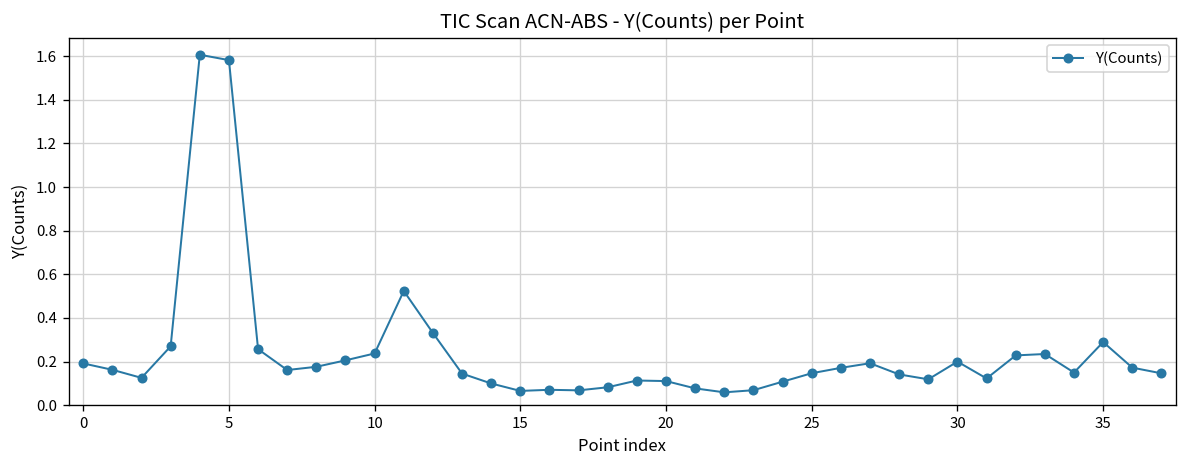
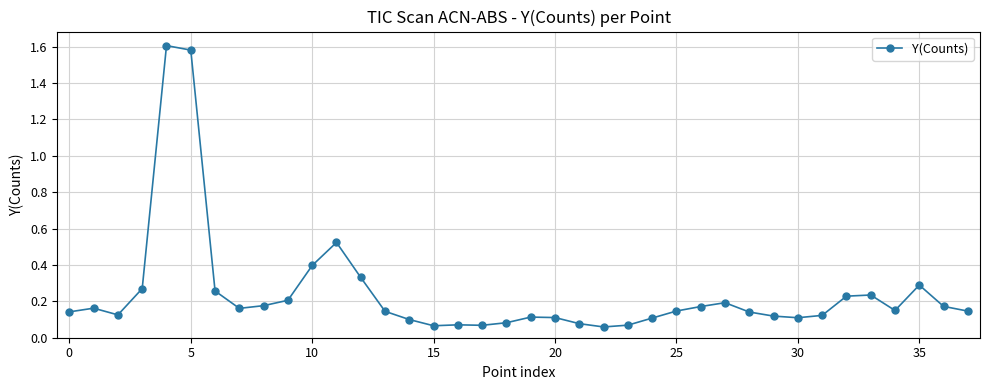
  {
-   "0": 0.19,
+   "0": 0.14,
    "5": 1.58,
-   "10": 0.24,
+   "10": 0.40,
    "15": 0.07,
    "20": 0.11,
    "25": 0.15,
-   "30": 0.20,
+   "30": 0.11,
    "35": 0.29
  }
